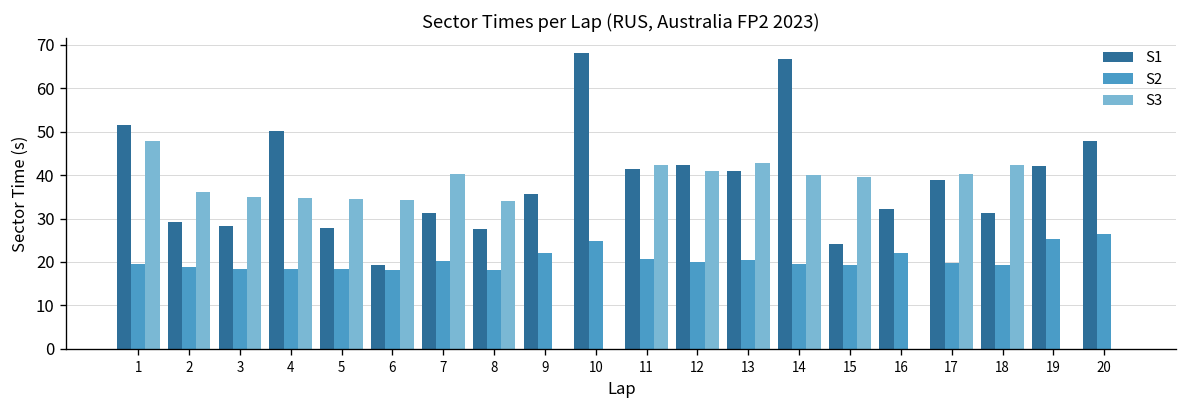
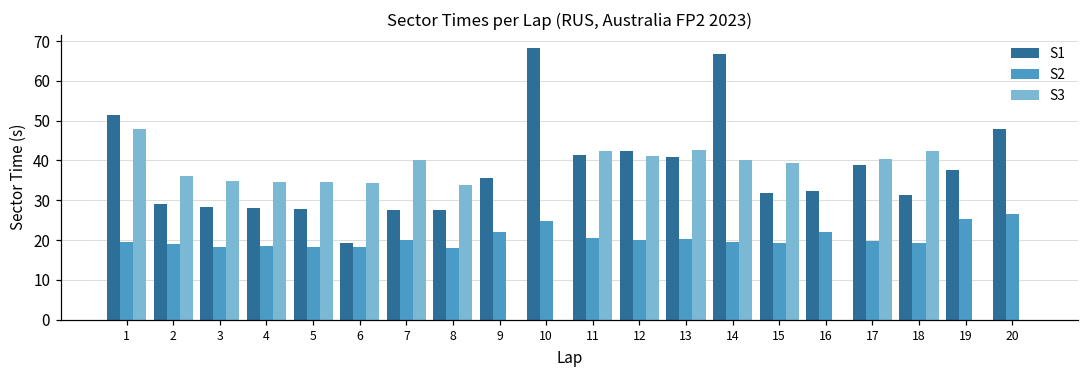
  {
    "S1": {
      "1": 52,
      "2": 29,
      "3": 28,
-     "4": 50,
+     "4": 28,
      "5": 28,
      "6": 19,
-     "7": 31,
+     "7": 28,
      "8": 28,
      "9": 36,
      "10": 68,
      "11": 41,
      "12": 42,
      "13": 41,
      "14": 67,
-     "15": 24,
+     "15": 32,
      "16": 32,
      "17": 39,
      "18": 31,
-     "19": 42,
+     "19": 38,
      "20": 48
    }
  }
